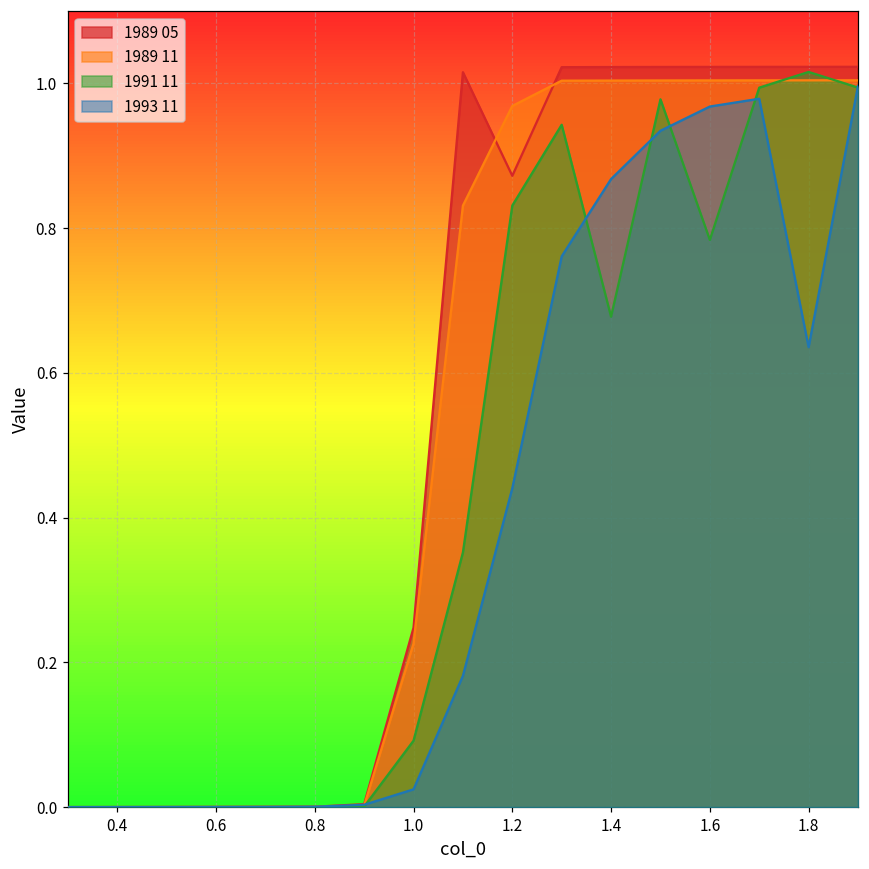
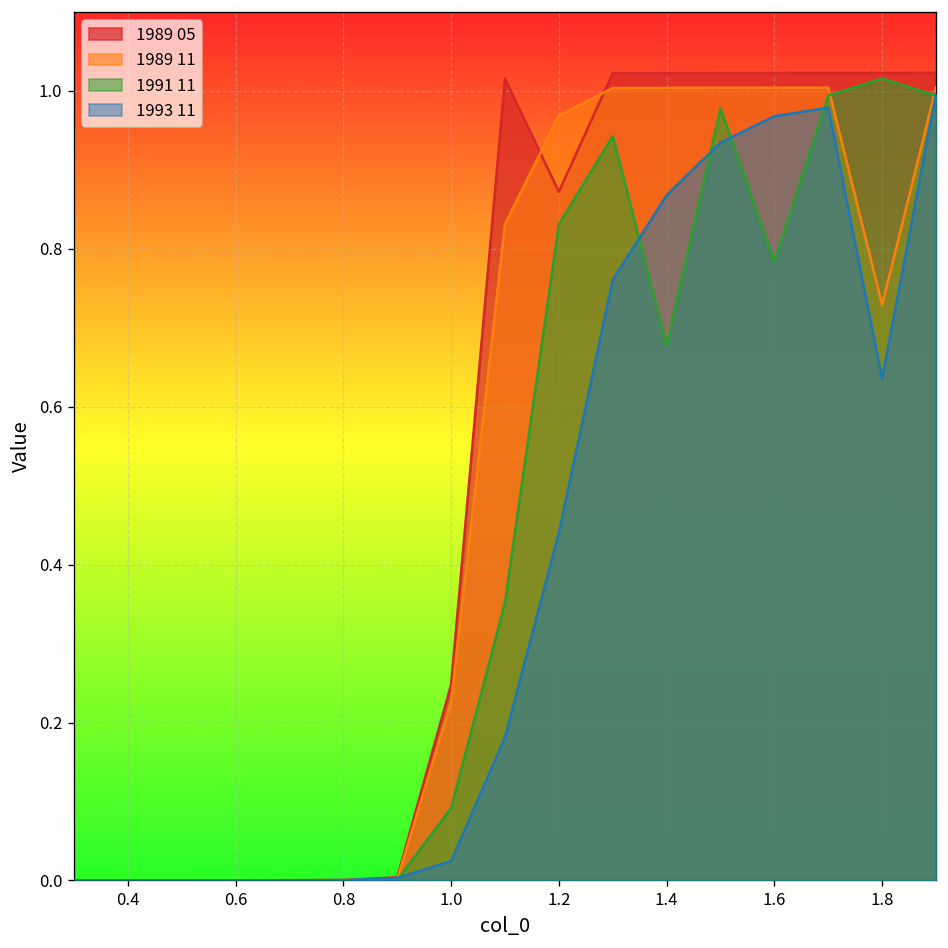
  {
    "1989 05": {
      "1.0": 0.25,
      "1.2": 0.87,
      "1.4": 1.02,
      "1.6": 1.02,
      "1.8": 1.02
    },
    "1989 11": {
      "1.0": 0.23,
      "1.2": 0.97,
      "1.4": 1.00,
      "1.6": 1.00,
-     "1.8": 1.00
+     "1.8": 0.73
    },
    "1991 11": {
      "1.0": 0.09,
      "1.2": 0.83,
      "1.4": 0.68,
      "1.6": 0.78,
      "1.8": 1.02
    },
    "1993 11": {
      "1.0": 0.02,
      "1.2": 0.44,
      "1.4": 0.87,
      "1.6": 0.97,
      "1.8": 0.64
    }
  }
